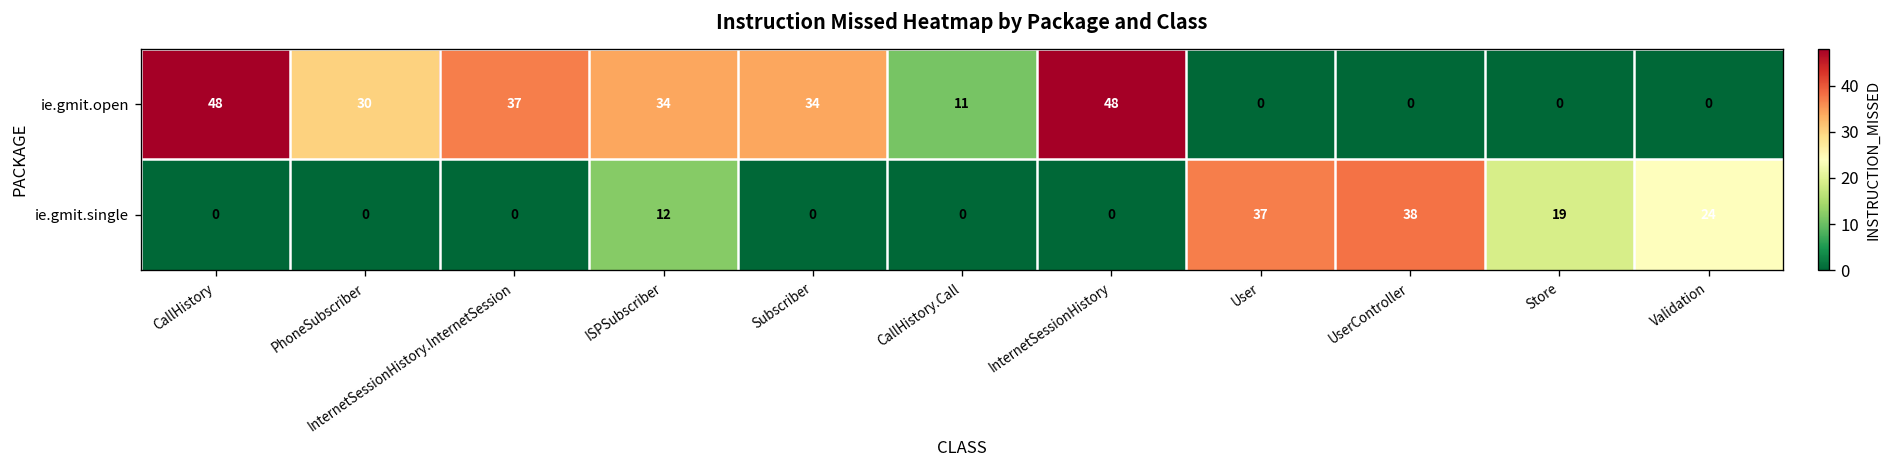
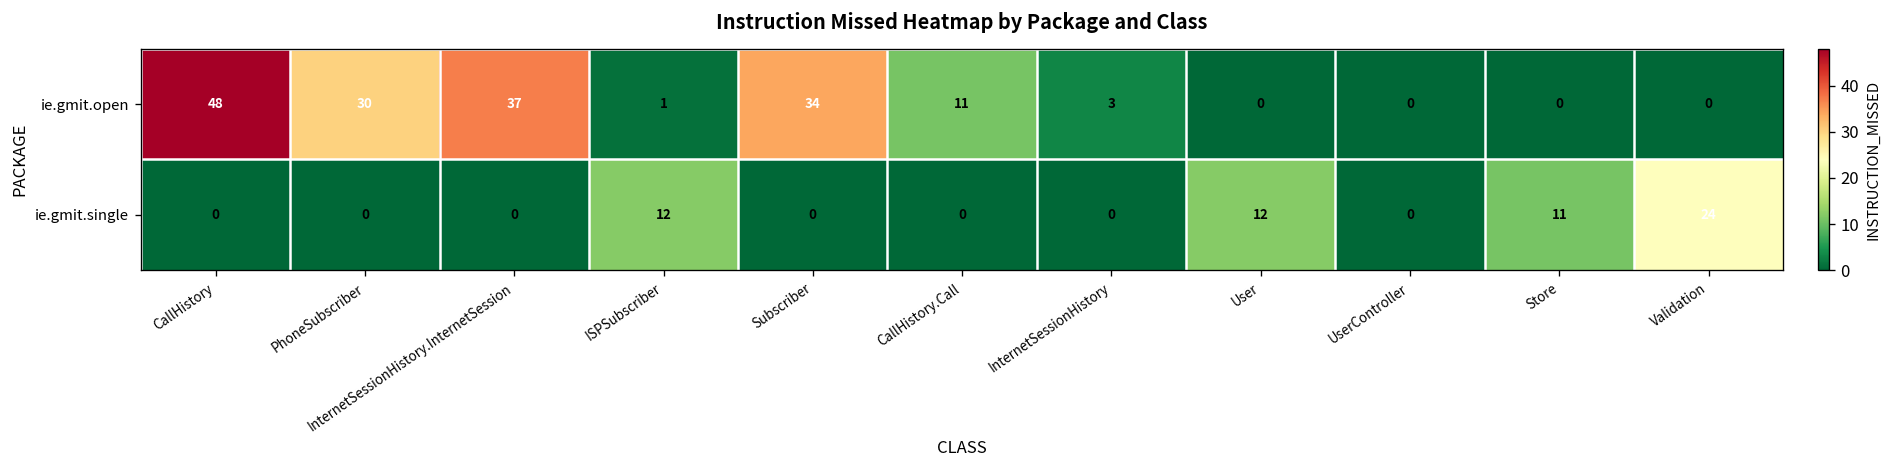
  {
    "ie.gmit.open": {
      "CallHistory": 48,
      "PhoneSubscriber": 30,
      "InternetSessionHistory.InternetSession": 37,
-     "ISPSubscriber": 34,
+     "ISPSubscriber": 1,
      "Subscriber": 34,
      "CallHistory.Call": 11,
-     "InternetSessionHistory": 48,
+     "InternetSessionHistory": 3,
      "User": 0,
      "UserController": 0,
      "Store": 0,
      "Validation": 0
    },
    "ie.gmit.single": {
      "CallHistory": 0,
      "PhoneSubscriber": 0,
      "InternetSessionHistory.InternetSession": 0,
      "ISPSubscriber": 12,
      "Subscriber": 0,
      "CallHistory.Call": 0,
      "InternetSessionHistory": 0,
-     "User": 37,
-     "UserController": 38,
-     "Store": 19,
+     "User": 12,
+     "UserController": 0,
+     "Store": 11,
      "Validation": 24
    }
  }
